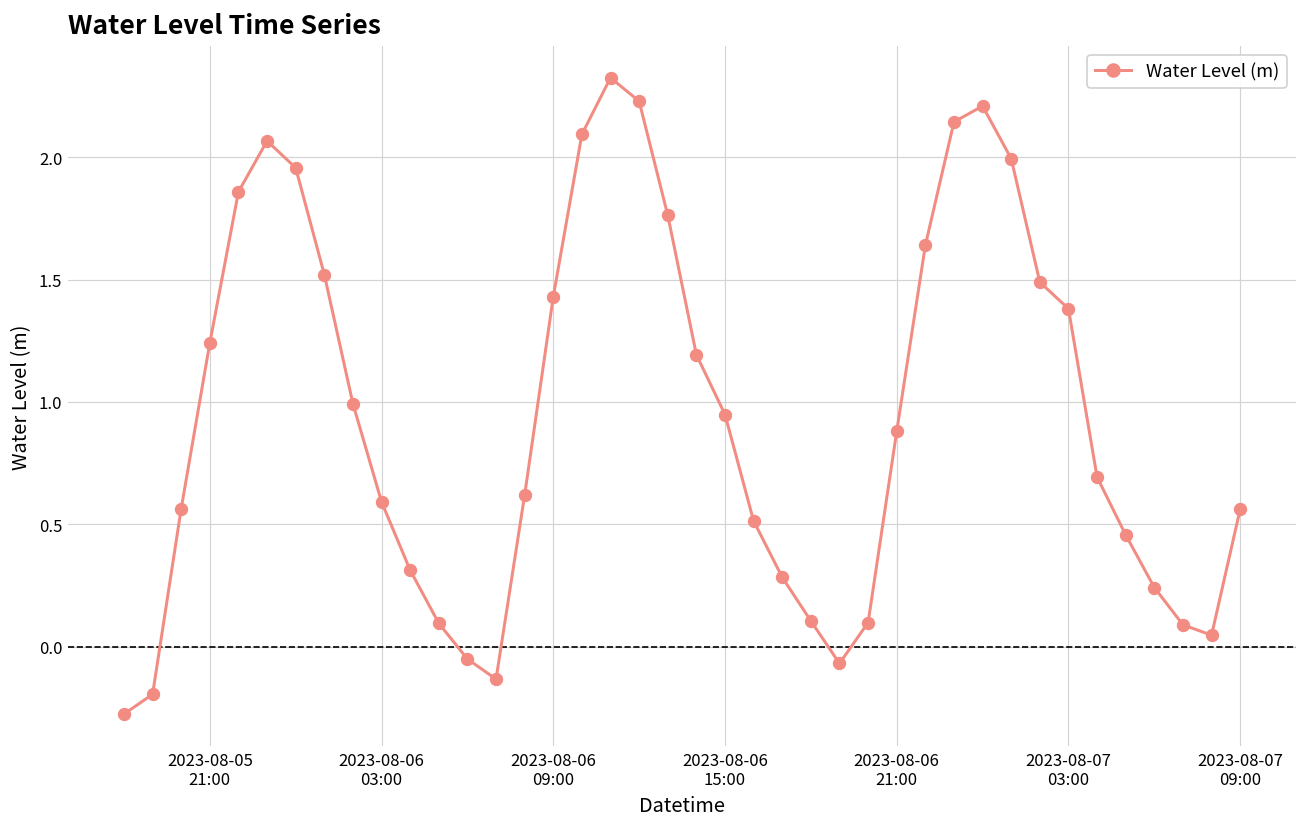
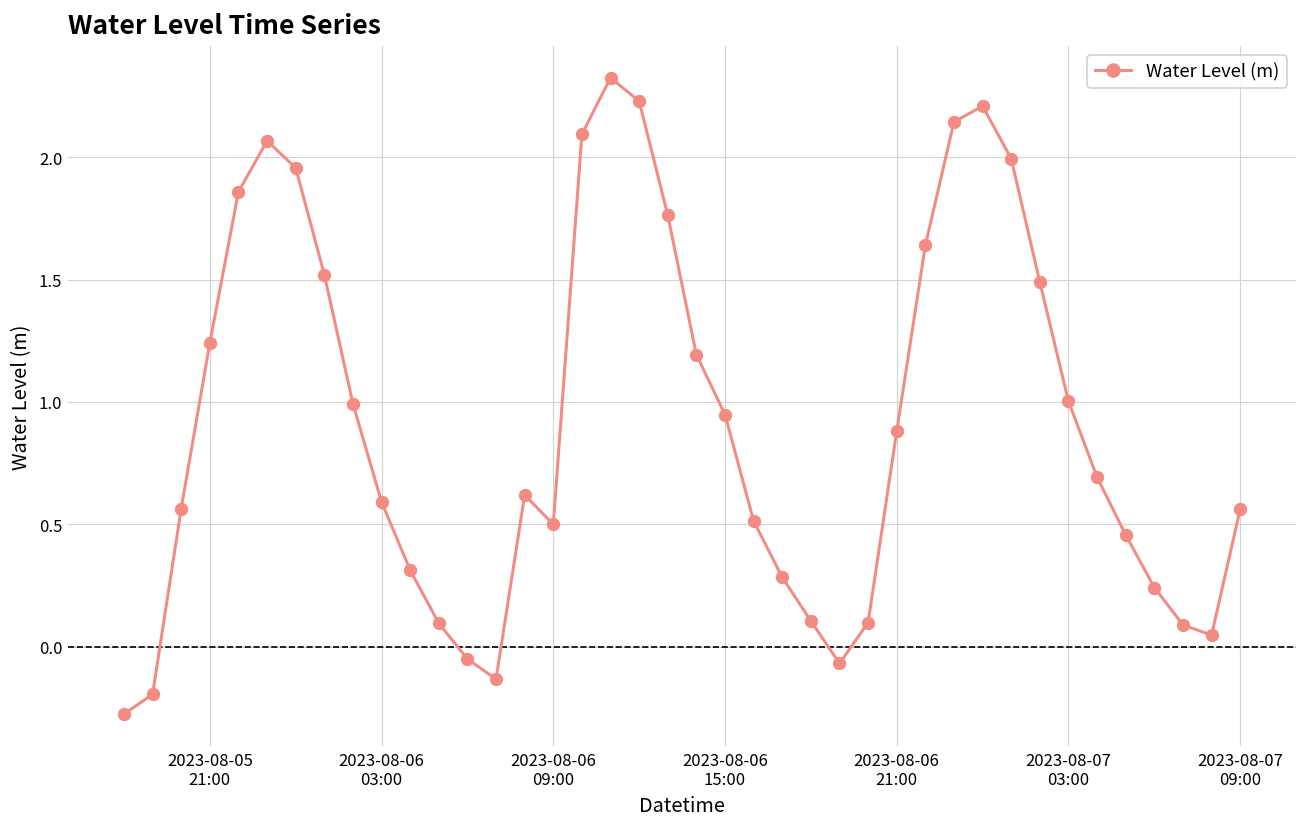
  {
    "2023-08-05 21:00": 1.24,
    "2023-08-06 03:00": 0.59,
-   "2023-08-06 09:00": 1.43,
+   "2023-08-06 09:00": 0.50,
    "2023-08-06 15:00": 0.95,
    "2023-08-06 21:00": 0.88,
-   "2023-08-07 03:00": 1.38,
+   "2023-08-07 03:00": 1.00,
    "2023-08-07 09:00": 0.56
  }
